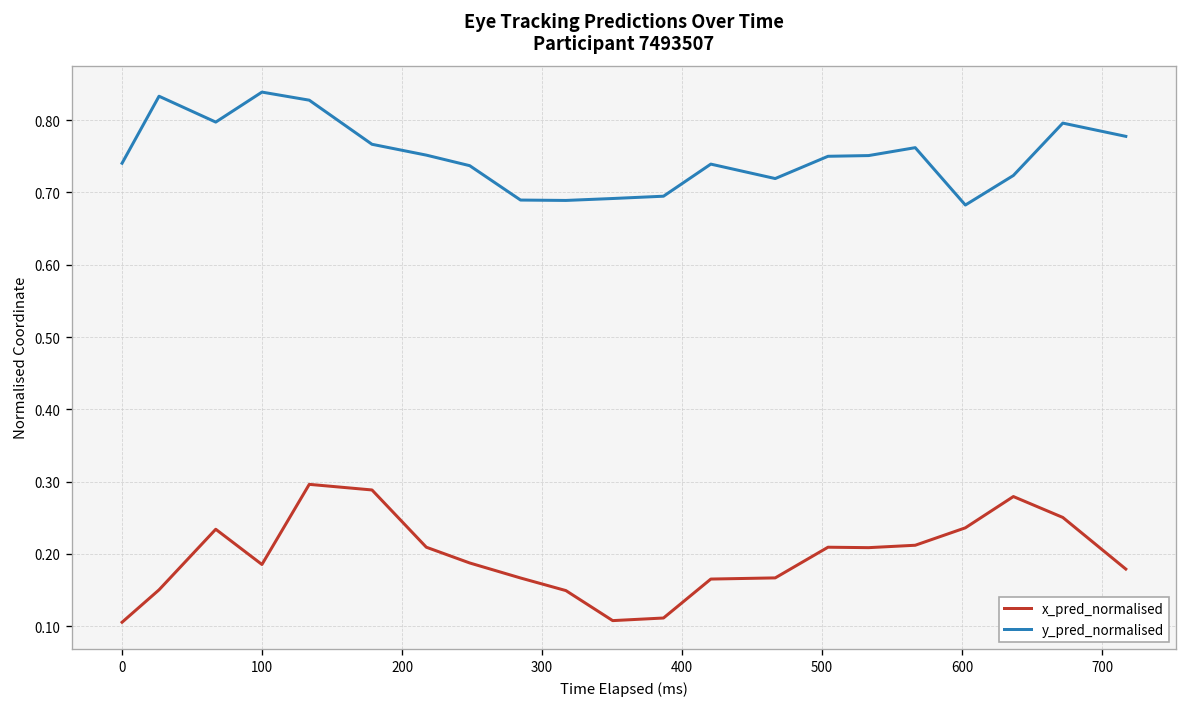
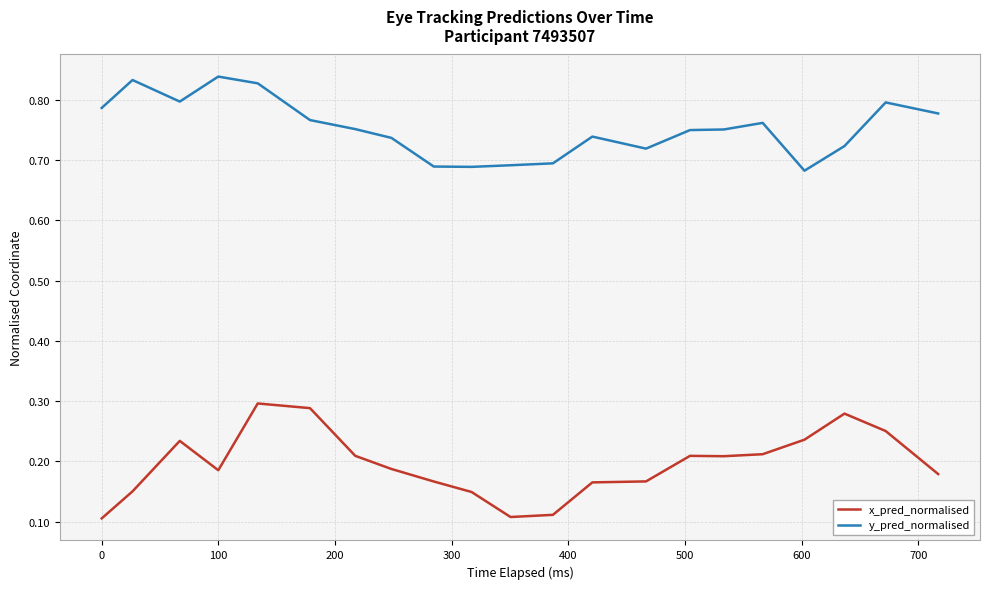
  {
    "x_pred_normalised": {
      "0": 0.11,
      "100": 0.19
    },
    "y_pred_normalised": {
-     "0": 0.74,
+     "0": 0.79,
      "100": 0.84
    }
  }
